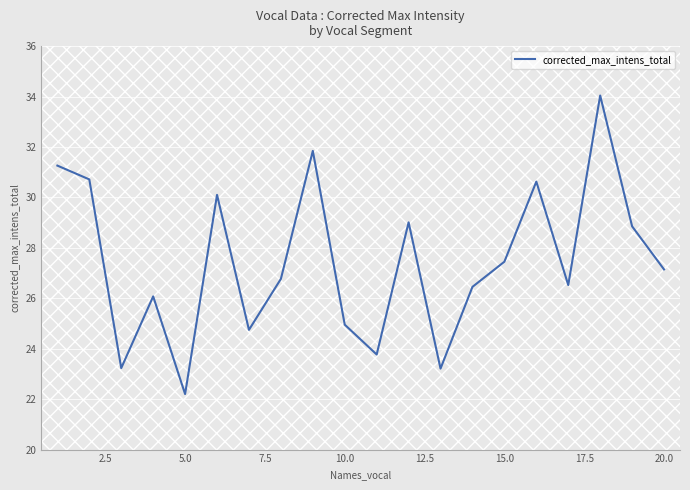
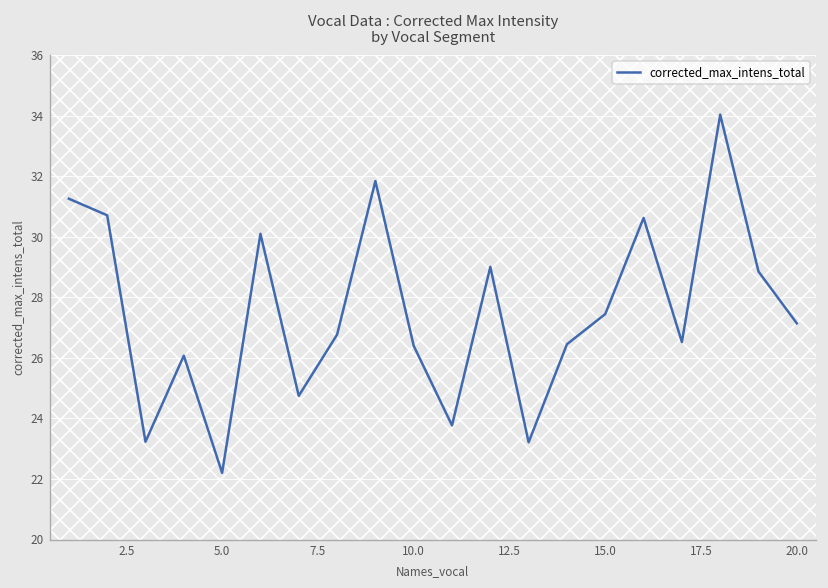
  {
    "5.0": 22.2,
-   "10.0": 25.0,
+   "10.0": 26.4,
    "15.0": 27.5,
    "20.0": 27.1
  }
